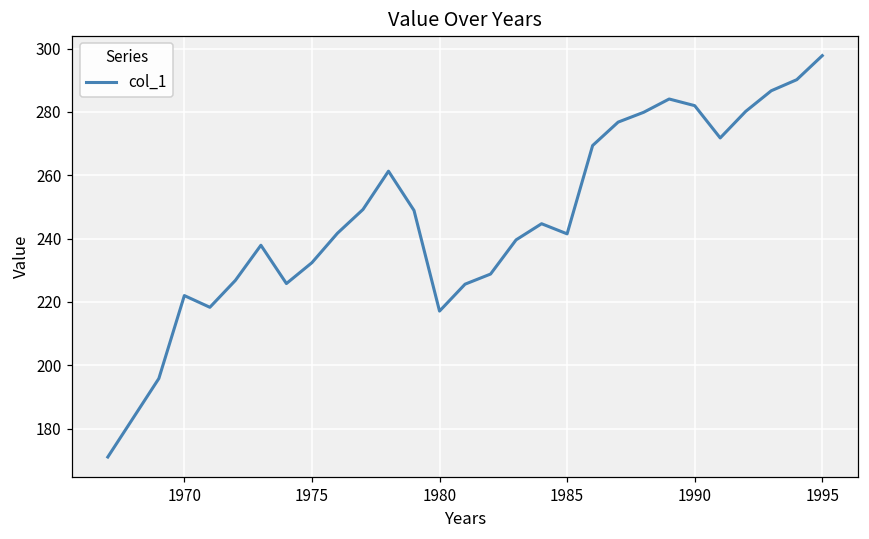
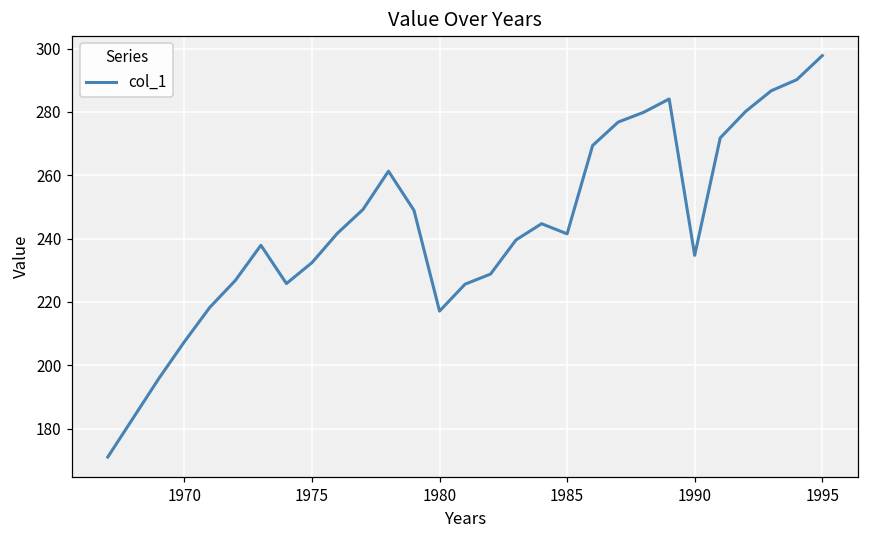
  {
-   "1970": 222,
+   "1970": 207,
    "1975": 232,
    "1980": 217,
    "1985": 242,
-   "1990": 282,
+   "1990": 235,
    "1995": 298
  }
